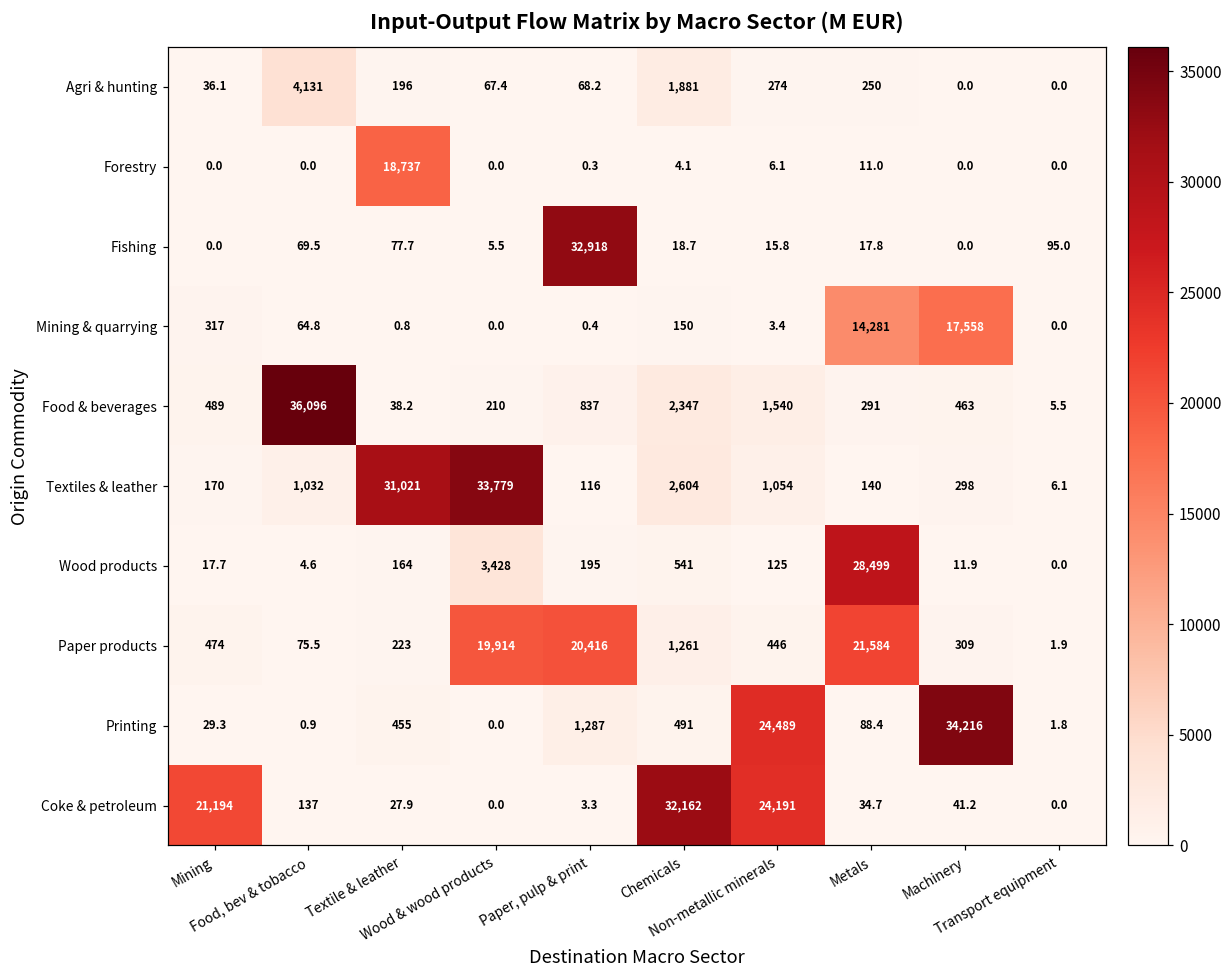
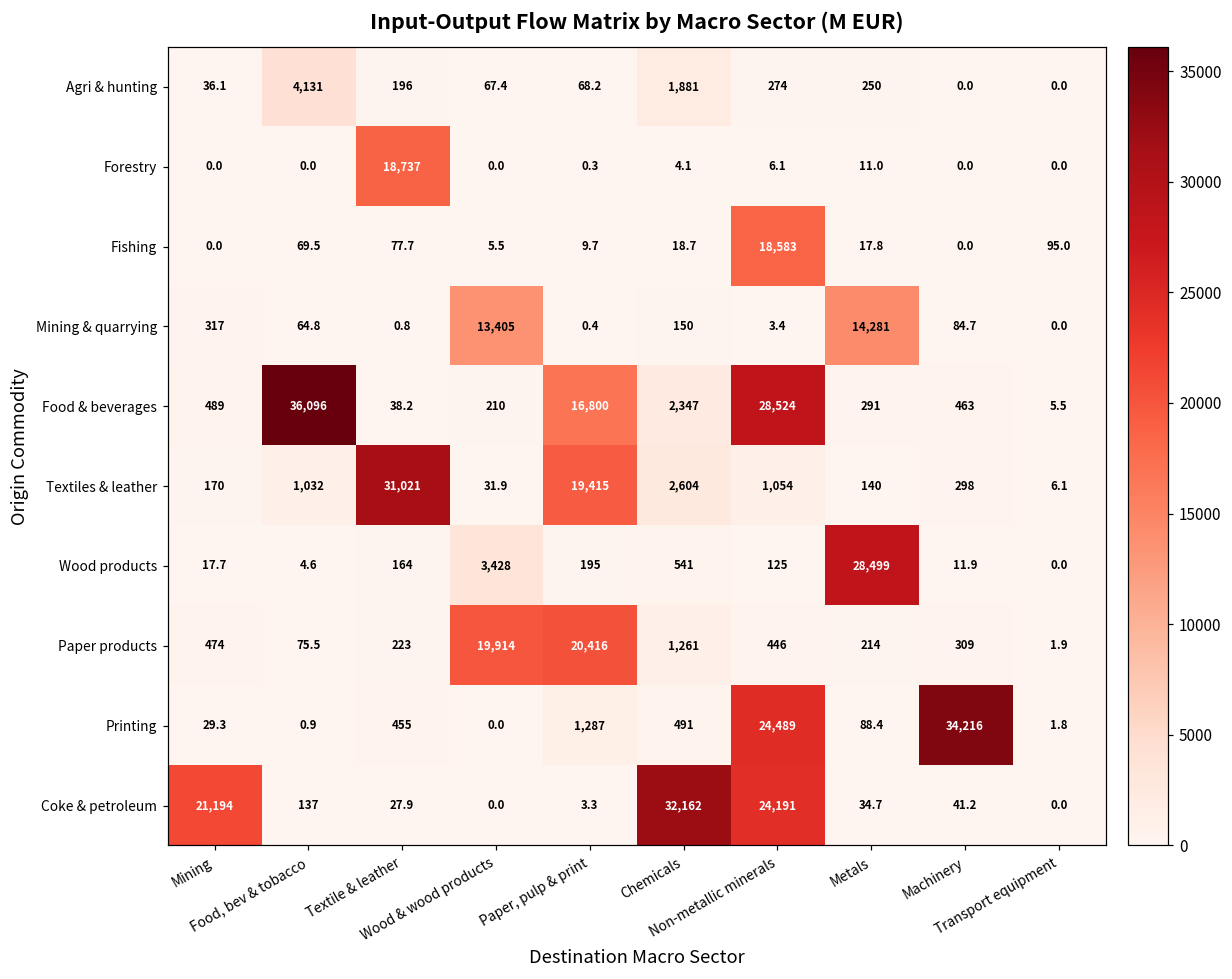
  {
    "Agri & hunting": {
      "Mining": "36.1",
      "Food, bev & tobacco": "4,131",
      "Textile & leather": "196",
      "Wood & wood products": "67.4",
      "Paper, pulp & print": "68.2",
      "Chemicals": "1,881",
      "Non-metallic minerals": "274",
      "Metals": "250",
      "Machinery": "0.0",
      "Transport equipment": "0.0"
    },
    "Forestry": {
      "Mining": "0.0",
      "Food, bev & tobacco": "0.0",
      "Textile & leather": "18,737",
      "Wood & wood products": "0.0",
      "Paper, pulp & print": "0.3",
      "Chemicals": "4.1",
      "Non-metallic minerals": "6.1",
      "Metals": "11.0",
      "Machinery": "0.0",
      "Transport equipment": "0.0"
    },
    "Fishing": {
      "Mining": "0.0",
      "Food, bev & tobacco": "69.5",
      "Textile & leather": "77.7",
      "Wood & wood products": "5.5",
-     "Paper, pulp & print": "32,918",
+     "Paper, pulp & print": "9.7",
      "Chemicals": "18.7",
-     "Non-metallic minerals": "15.8",
+     "Non-metallic minerals": "18,583",
      "Metals": "17.8",
      "Machinery": "0.0",
      "Transport equipment": "95.0"
    },
    "Mining & quarrying": {
      "Mining": "317",
      "Food, bev & tobacco": "64.8",
      "Textile & leather": "0.8",
-     "Wood & wood products": "0.0",
+     "Wood & wood products": "13,405",
      "Paper, pulp & print": "0.4",
      "Chemicals": "150",
      "Non-metallic minerals": "3.4",
      "Metals": "14,281",
-     "Machinery": "17,558",
+     "Machinery": "84.7",
      "Transport equipment": "0.0"
    },
    "Food & beverages": {
      "Mining": "489",
      "Food, bev & tobacco": "36,096",
      "Textile & leather": "38.2",
      "Wood & wood products": "210",
-     "Paper, pulp & print": "837",
+     "Paper, pulp & print": "16,800",
      "Chemicals": "2,347",
-     "Non-metallic minerals": "1,540",
+     "Non-metallic minerals": "28,524",
      "Metals": "291",
      "Machinery": "463",
      "Transport equipment": "5.5"
    },
    "Textiles & leather": {
      "Mining": "170",
      "Food, bev & tobacco": "1,032",
      "Textile & leather": "31,021",
-     "Wood & wood products": "33,779",
-     "Paper, pulp & print": "116",
+     "Wood & wood products": "31.9",
+     "Paper, pulp & print": "19,415",
      "Chemicals": "2,604",
      "Non-metallic minerals": "1,054",
      "Metals": "140",
      "Machinery": "298",
      "Transport equipment": "6.1"
    },
    "Wood products": {
      "Mining": "17.7",
      "Food, bev & tobacco": "4.6",
      "Textile & leather": "164",
      "Wood & wood products": "3,428",
      "Paper, pulp & print": "195",
      "Chemicals": "541",
      "Non-metallic minerals": "125",
      "Metals": "28,499",
      "Machinery": "11.9",
      "Transport equipment": "0.0"
    },
    "Paper products": {
      "Mining": "474",
      "Food, bev & tobacco": "75.5",
      "Textile & leather": "223",
      "Wood & wood products": "19,914",
      "Paper, pulp & print": "20,416",
      "Chemicals": "1,261",
      "Non-metallic minerals": "446",
-     "Metals": "21,584",
+     "Metals": "214",
      "Machinery": "309",
      "Transport equipment": "1.9"
    },
    "Printing": {
      "Mining": "29.3",
      "Food, bev & tobacco": "0.9",
      "Textile & leather": "455",
      "Wood & wood products": "0.0",
      "Paper, pulp & print": "1,287",
      "Chemicals": "491",
      "Non-metallic minerals": "24,489",
      "Metals": "88.4",
      "Machinery": "34,216",
      "Transport equipment": "1.8"
    },
    "Coke & petroleum": {
      "Mining": "21,194",
      "Food, bev & tobacco": "137",
      "Textile & leather": "27.9",
      "Wood & wood products": "0.0",
      "Paper, pulp & print": "3.3",
      "Chemicals": "32,162",
      "Non-metallic minerals": "24,191",
      "Metals": "34.7",
      "Machinery": "41.2",
      "Transport equipment": "0.0"
    }
  }
